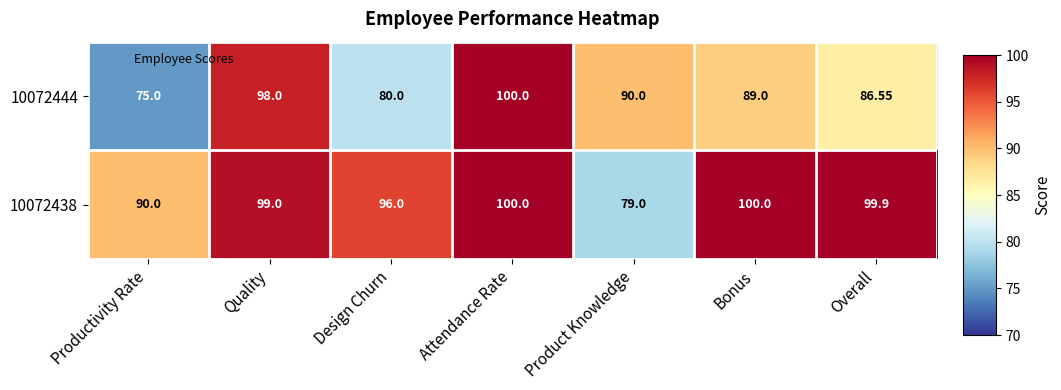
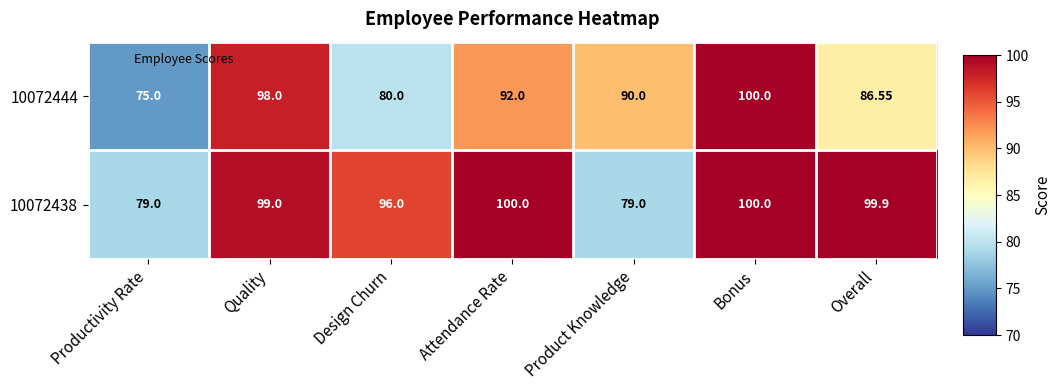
  {
    "10072444": {
      "Productivity Rate": 75.0,
      "Quality": 98.0,
      "Design Churn": 80.0,
-     "Attendance Rate": 100.0,
+     "Attendance Rate": 92.0,
      "Product Knowledge": 90.0,
-     "Bonus": 89.0,
+     "Bonus": 100.0,
      "Overall": 86.55
    },
    "10072438": {
-     "Productivity Rate": 90.0,
+     "Productivity Rate": 79.0,
      "Quality": 99.0,
      "Design Churn": 96.0,
      "Attendance Rate": 100.0,
      "Product Knowledge": 79.0,
      "Bonus": 100.0,
      "Overall": 99.9
    }
  }
